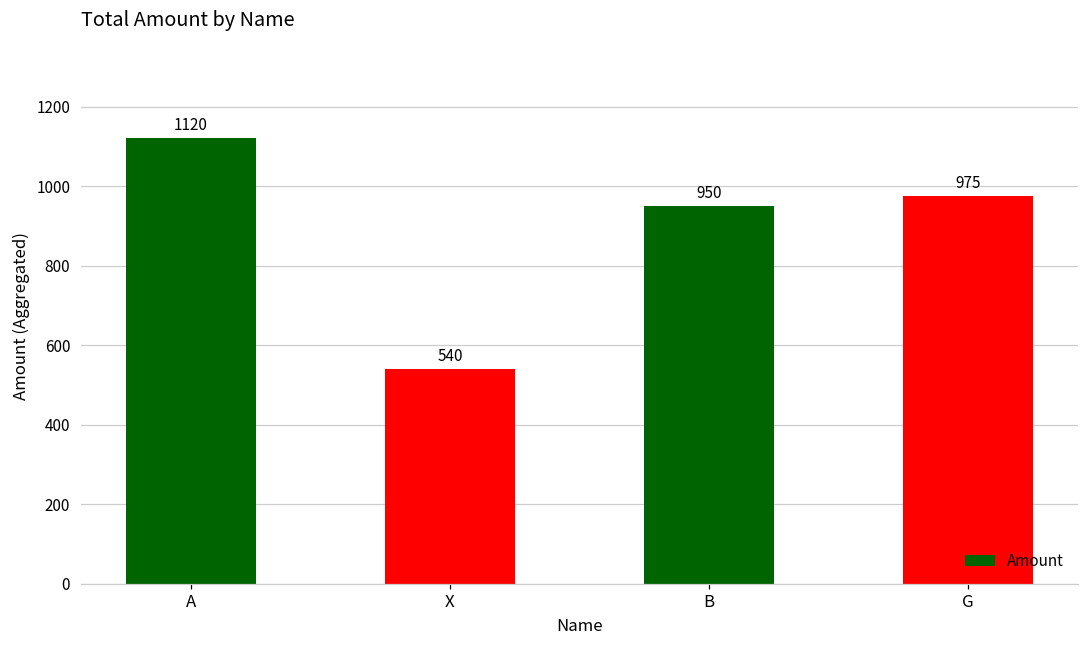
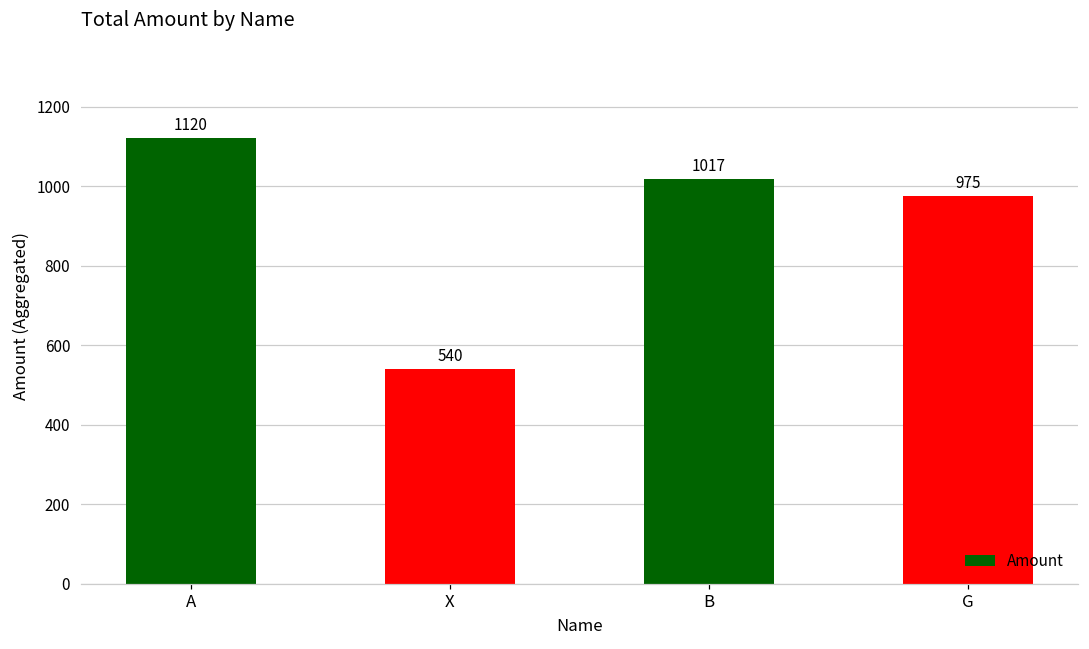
  {
    "A": 1120,
    "X": 540,
-   "B": 950,
+   "B": 1017,
    "G": 975
  }
